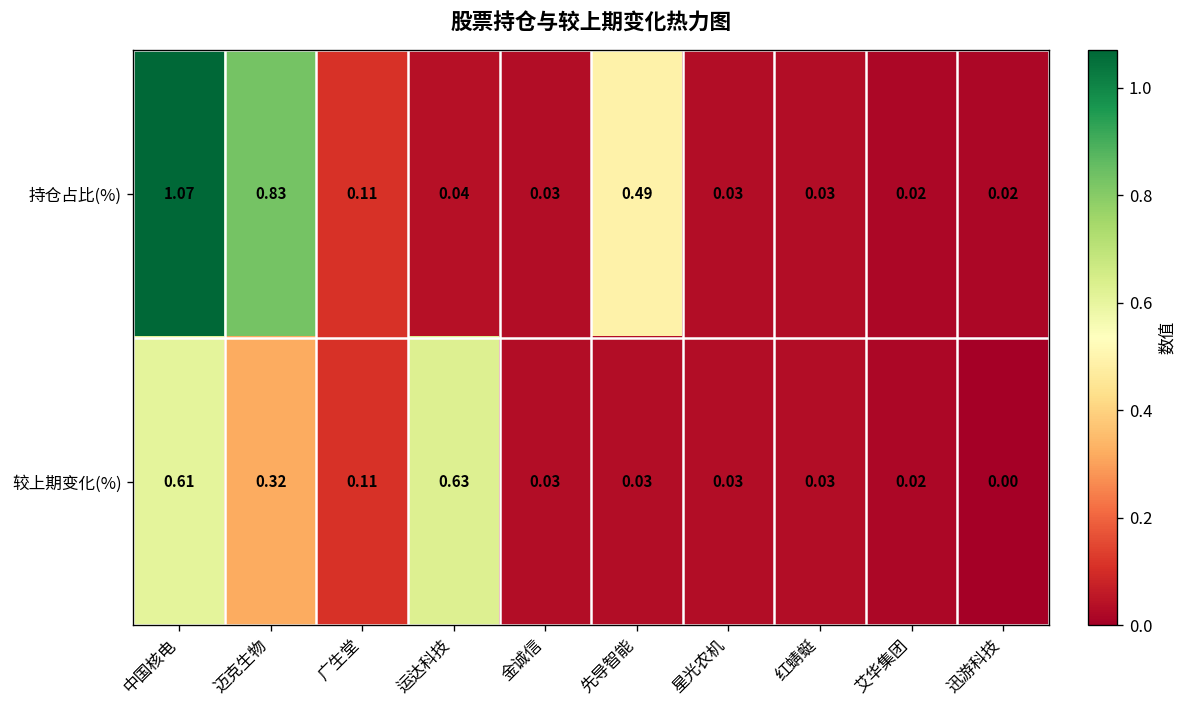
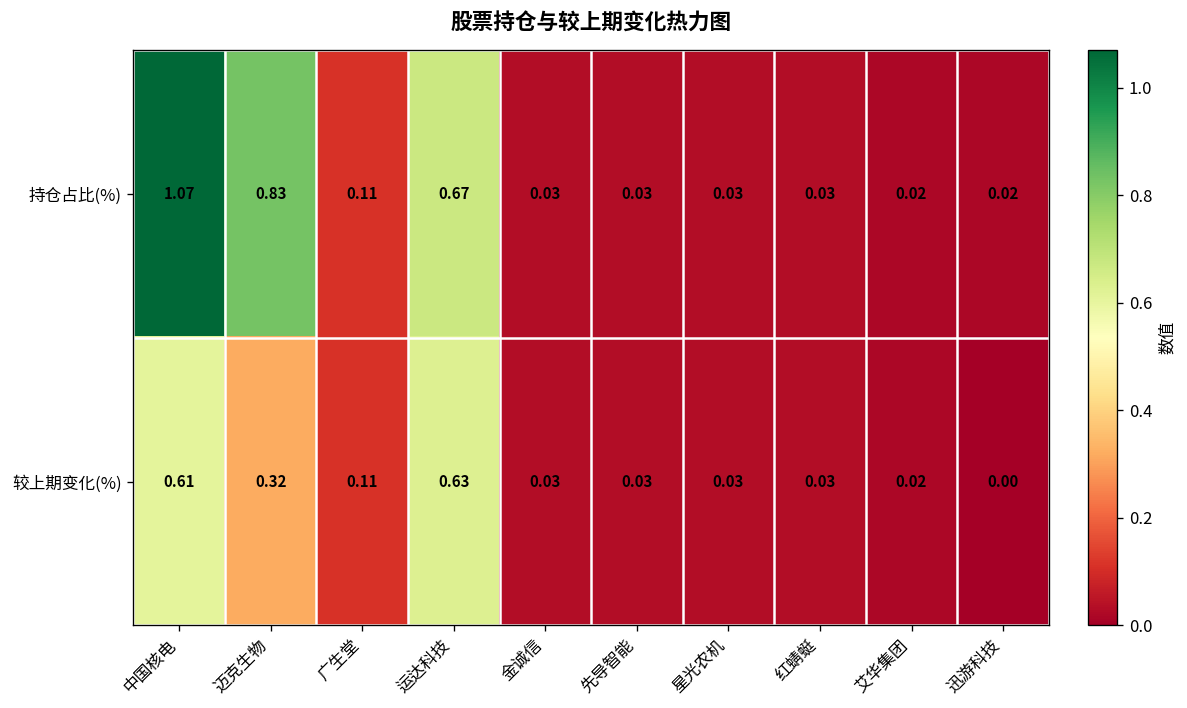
  {
    "持仓占比(%)": {
      "中国核电": 1.07,
      "迈克生物": 0.83,
      "广生堂": 0.11,
-     "运达科技": 0.04,
+     "运达科技": 0.67,
      "金诚信": 0.03,
-     "先导智能": 0.49,
+     "先导智能": 0.03,
      "星光农机": 0.03,
      "红蜻蜓": 0.03,
      "艾华集团": 0.02,
      "迅游科技": 0.02
    },
    "较上期变化(%)": {
      "中国核电": 0.61,
      "迈克生物": 0.32,
      "广生堂": 0.11,
      "运达科技": 0.63,
      "金诚信": 0.03,
      "先导智能": 0.03,
      "星光农机": 0.03,
      "红蜻蜓": 0.03,
      "艾华集团": 0.02,
      "迅游科技": 0.00
    }
  }
